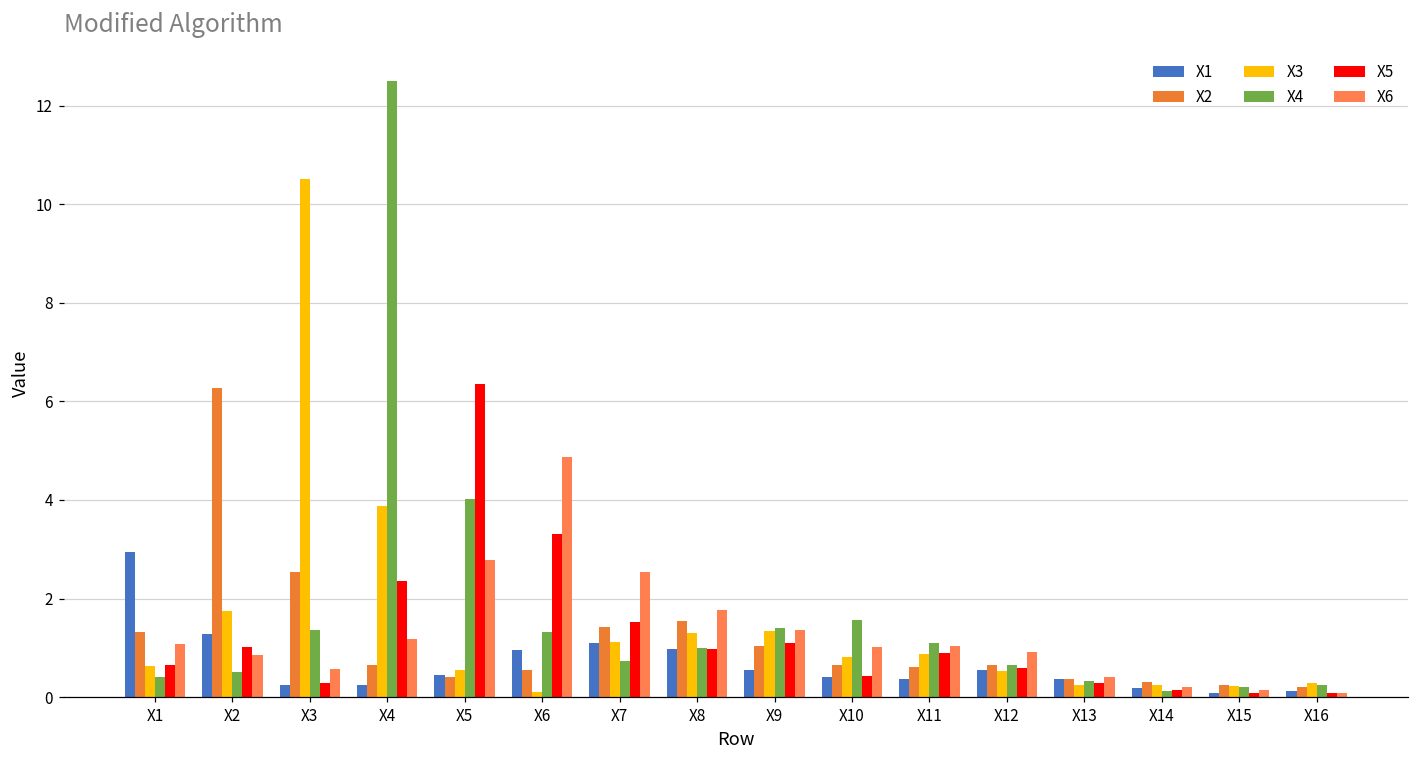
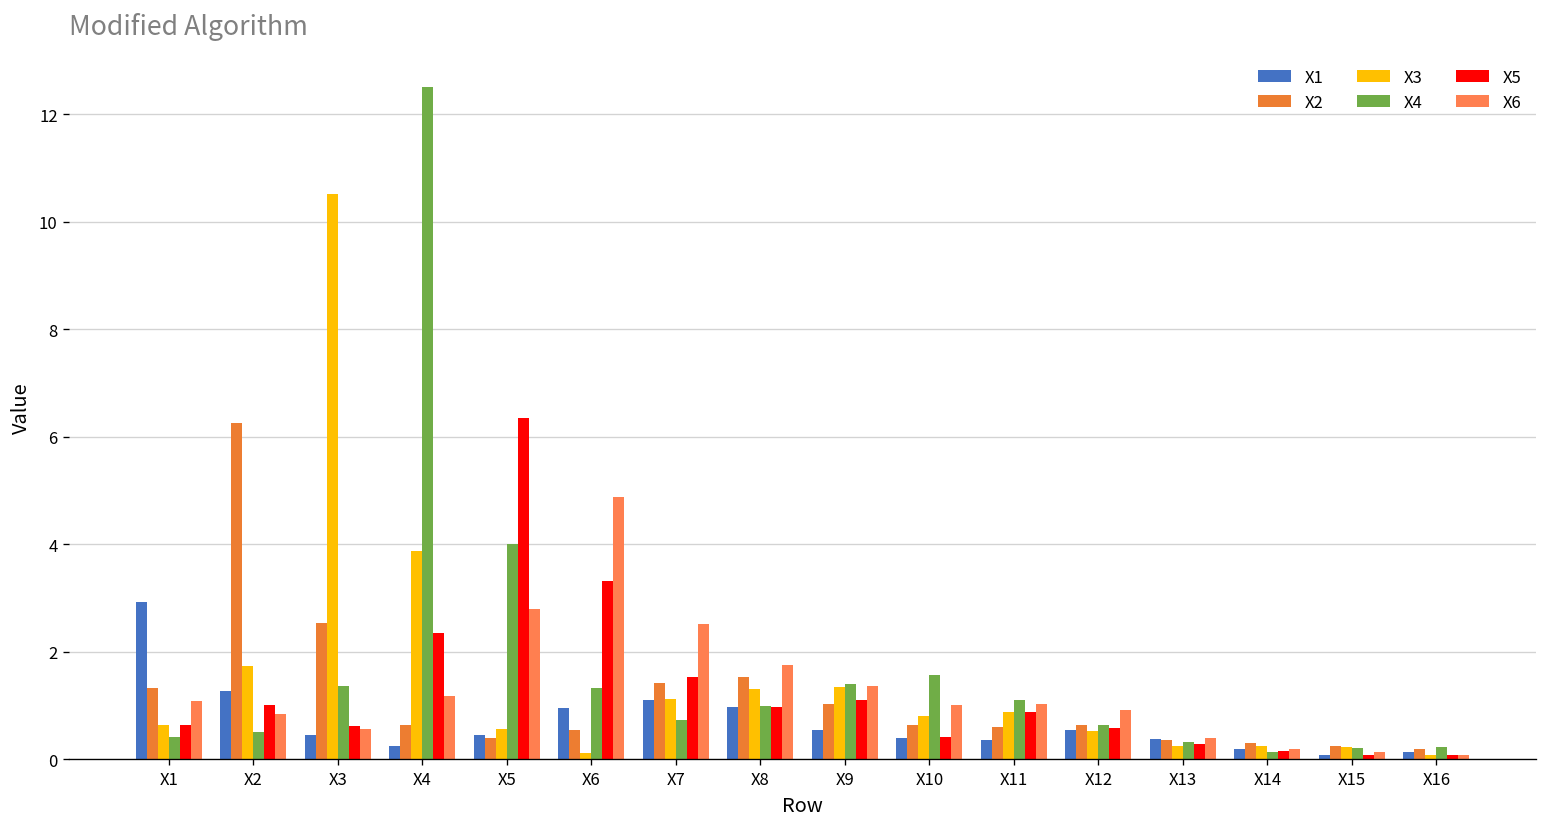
  {
    "X1": {
      "X1": 2.9,
      "X2": 1.3,
-     "X3": 0.2,
+     "X3": 0.5,
      "X4": 0.3,
      "X5": 0.5,
      "X6": 1.0,
      "X7": 1.1,
      "X8": 1.0,
      "X9": 0.6,
      "X10": 0.4,
      "X11": 0.4,
      "X12": 0.6,
      "X13": 0.4,
      "X14": 0.2,
      "X15": 0.1,
      "X16": 0.1
    },
    "X3": {
      "X1": 0.6,
      "X2": 1.7,
      "X3": 10.5,
      "X4": 3.9,
      "X5": 0.6,
      "X6": 0.1,
      "X7": 1.1,
      "X8": 1.3,
      "X9": 1.3,
      "X10": 0.8,
      "X11": 0.9,
      "X12": 0.5,
      "X13": 0.3,
      "X14": 0.2,
      "X15": 0.2,
-     "X16": 0.3
+     "X16": 0.1
    },
    "X4": {
      "X1": 0.4,
      "X2": 0.5,
      "X3": 1.4,
      "X4": 12.5,
      "X5": 4.0,
      "X6": 1.3,
      "X7": 0.7,
      "X8": 1.0,
      "X9": 1.4,
      "X10": 1.6,
      "X11": 1.1,
      "X12": 0.6,
      "X13": 0.3,
      "X14": 0.1,
      "X15": 0.2,
      "X16": 0.2
    },
    "X5": {
      "X1": 0.6,
      "X2": 1.0,
-     "X3": 0.3,
+     "X3": 0.6,
      "X4": 2.3,
      "X5": 6.4,
      "X6": 3.3,
      "X7": 1.5,
      "X8": 1.0,
      "X9": 1.1,
      "X10": 0.4,
      "X11": 0.9,
      "X12": 0.6,
      "X13": 0.3,
      "X14": 0.2,
      "X15": 0.1,
      "X16": 0.1
    }
  }
